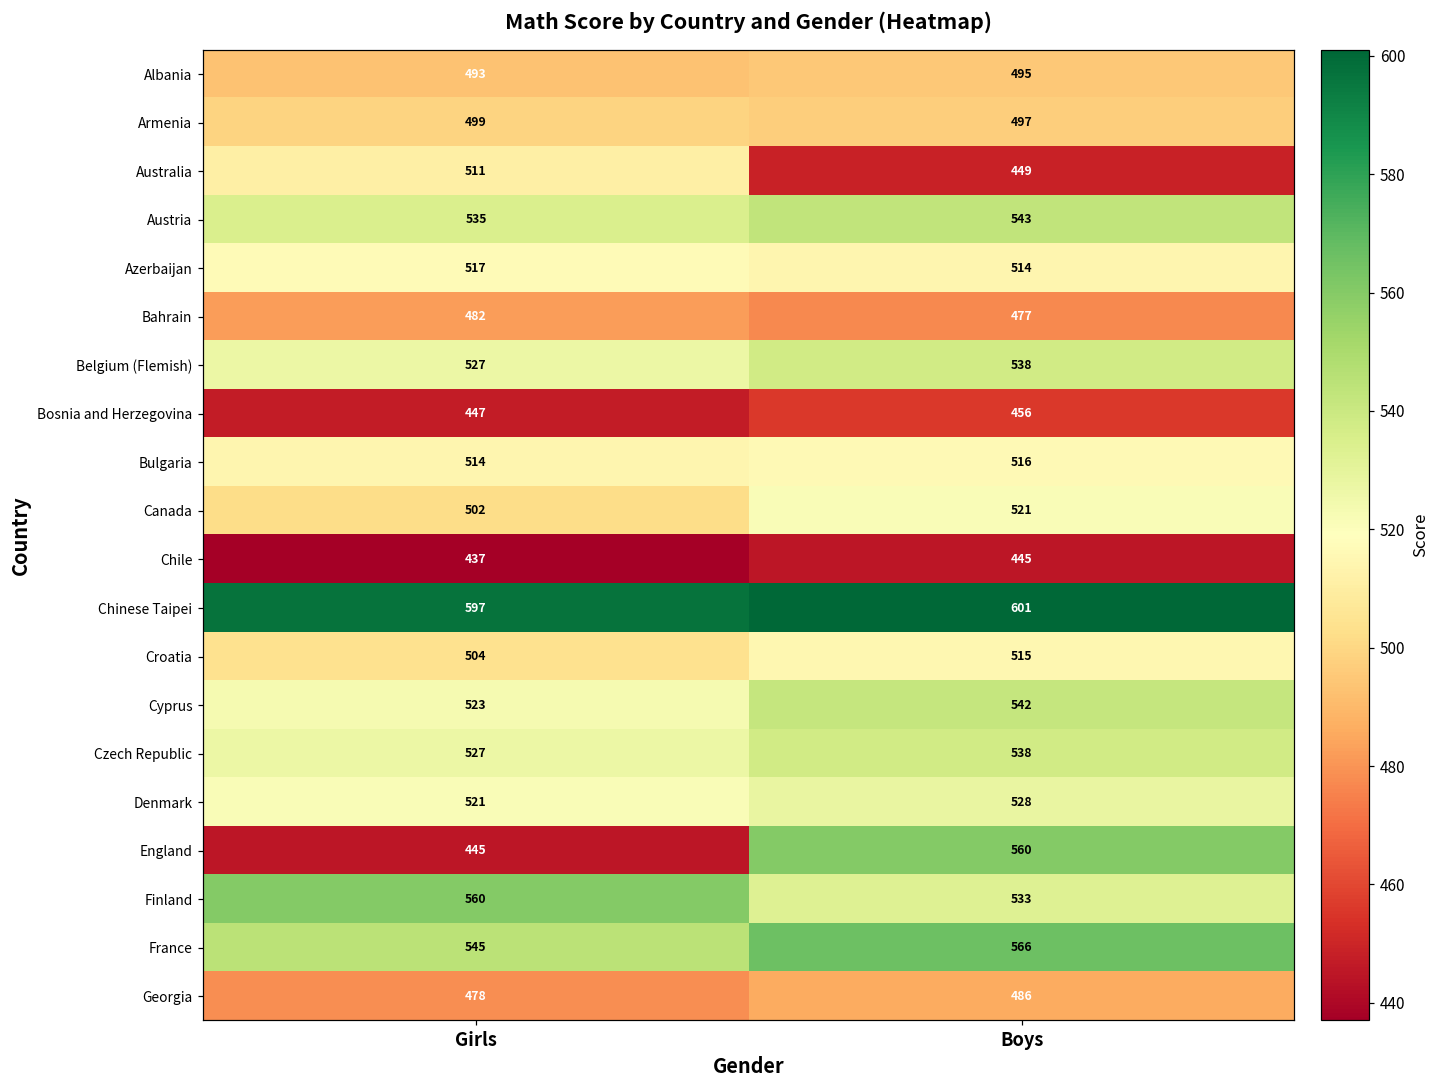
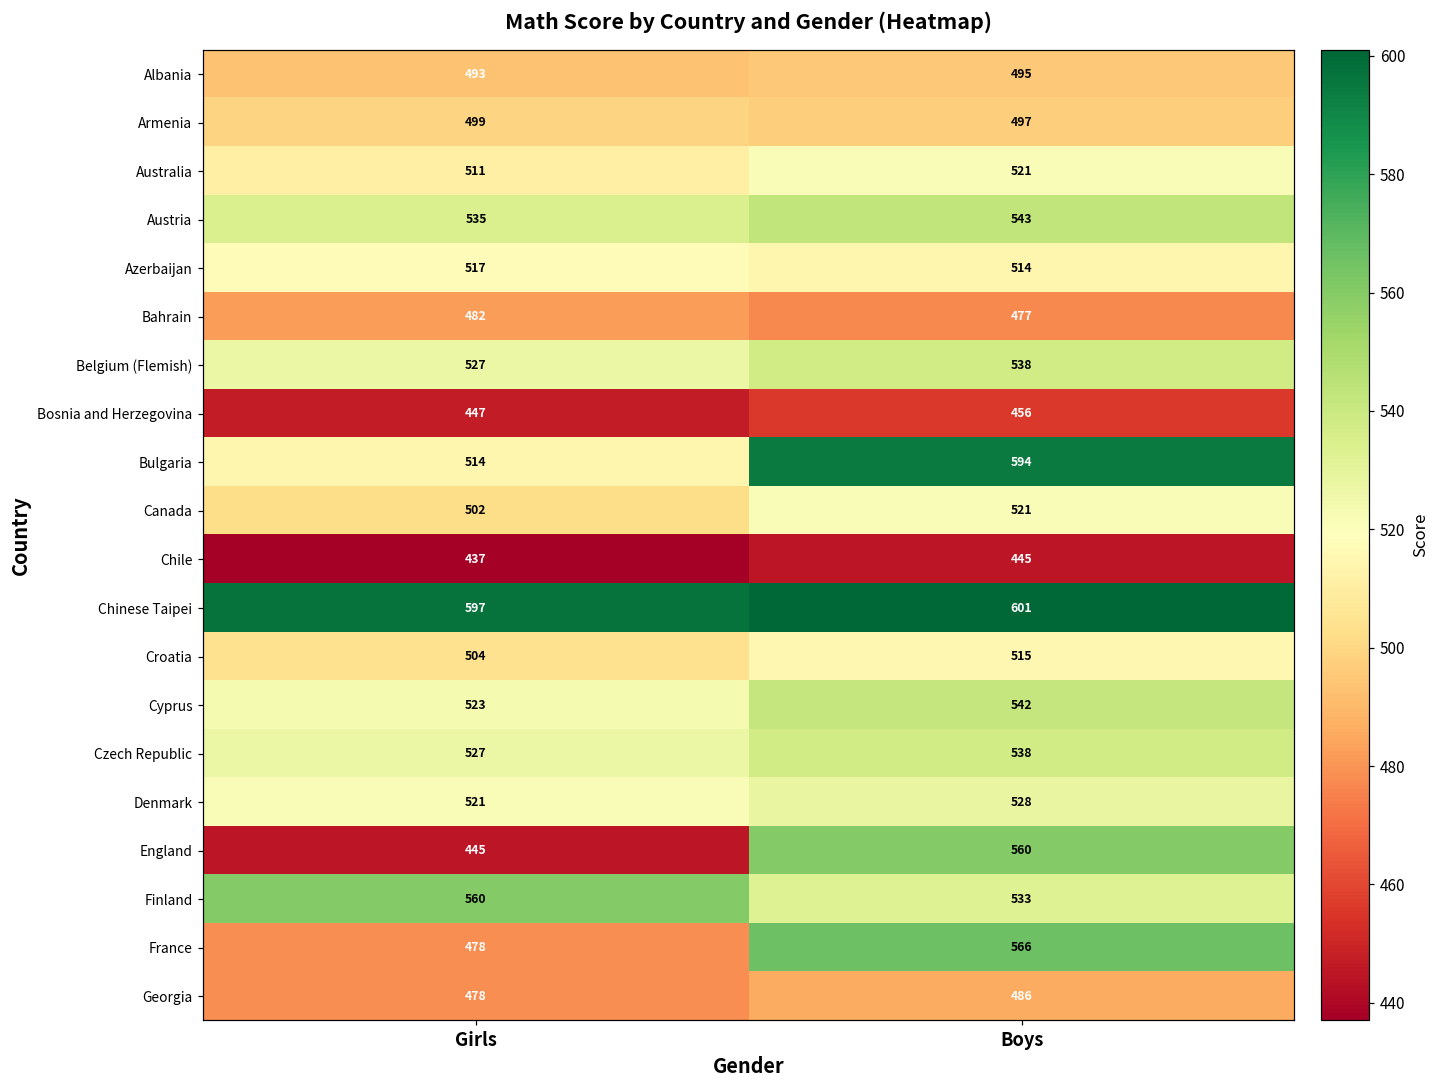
  {
    "Albania": {
      "Girls": 493,
      "Boys": 495
    },
    "Armenia": {
      "Girls": 499,
      "Boys": 497
    },
    "Australia": {
      "Girls": 511,
-     "Boys": 449
+     "Boys": 521
    },
    "Austria": {
      "Girls": 535,
      "Boys": 543
    },
    "Azerbaijan": {
      "Girls": 517,
      "Boys": 514
    },
    "Bahrain": {
      "Girls": 482,
      "Boys": 477
    },
    "Belgium (Flemish)": {
      "Girls": 527,
      "Boys": 538
    },
    "Bosnia and Herzegovina": {
      "Girls": 447,
      "Boys": 456
    },
    "Bulgaria": {
      "Girls": 514,
-     "Boys": 516
+     "Boys": 594
    },
    "Canada": {
      "Girls": 502,
      "Boys": 521
    },
    "Chile": {
      "Girls": 437,
      "Boys": 445
    },
    "Chinese Taipei": {
      "Girls": 597,
      "Boys": 601
    },
    "Croatia": {
      "Girls": 504,
      "Boys": 515
    },
    "Cyprus": {
      "Girls": 523,
      "Boys": 542
    },
    "Czech Republic": {
      "Girls": 527,
      "Boys": 538
    },
    "Denmark": {
      "Girls": 521,
      "Boys": 528
    },
    "England": {
      "Girls": 445,
      "Boys": 560
    },
    "Finland": {
      "Girls": 560,
      "Boys": 533
    },
    "France": {
-     "Girls": 545,
+     "Girls": 478,
      "Boys": 566
    },
    "Georgia": {
      "Girls": 478,
      "Boys": 486
    }
  }
